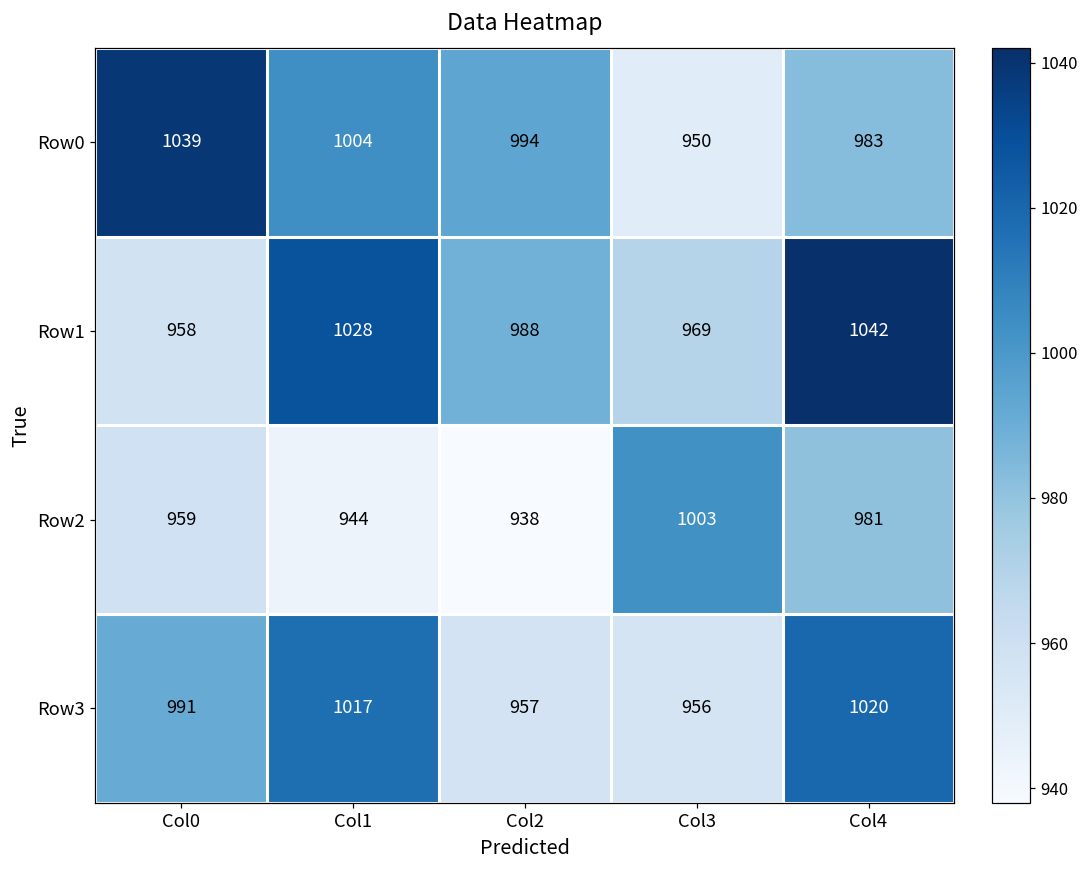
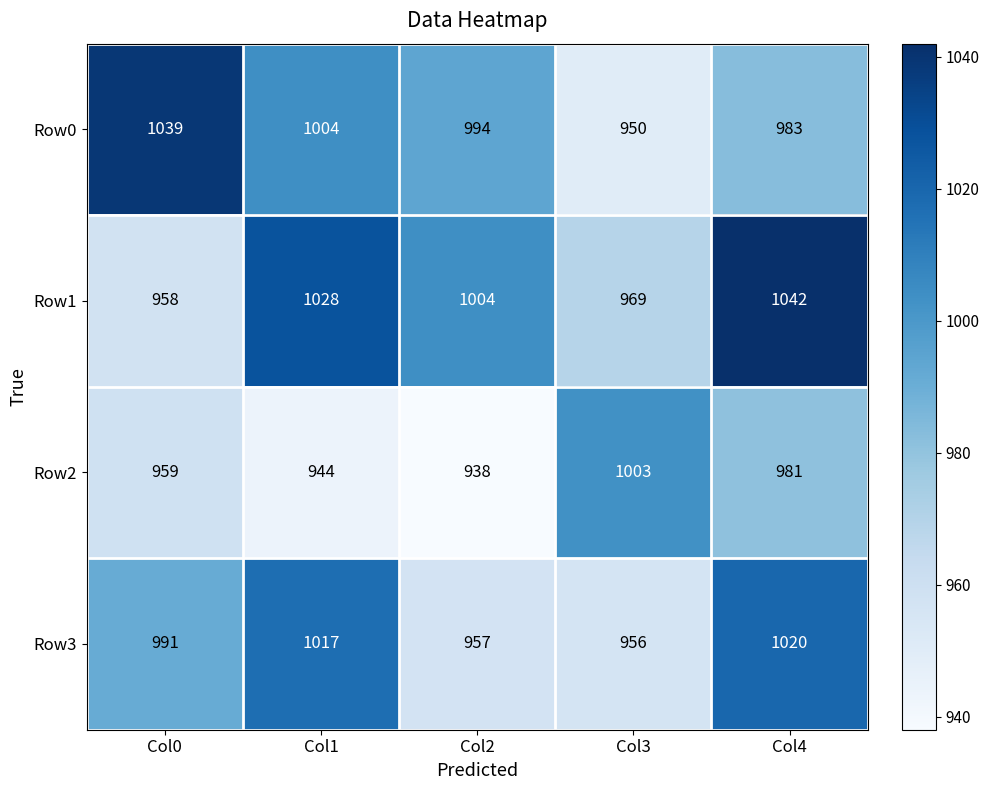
  {
    "Row0": {
      "Col0": 1039,
      "Col1": 1004,
      "Col2": 994,
      "Col3": 950,
      "Col4": 983
    },
    "Row1": {
      "Col0": 958,
      "Col1": 1028,
-     "Col2": 988,
+     "Col2": 1004,
      "Col3": 969,
      "Col4": 1042
    },
    "Row2": {
      "Col0": 959,
      "Col1": 944,
      "Col2": 938,
      "Col3": 1003,
      "Col4": 981
    },
    "Row3": {
      "Col0": 991,
      "Col1": 1017,
      "Col2": 957,
      "Col3": 956,
      "Col4": 1020
    }
  }
